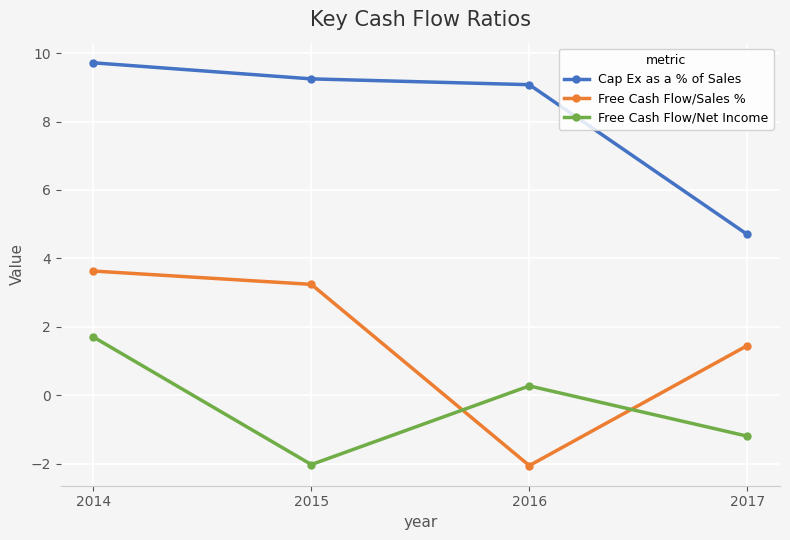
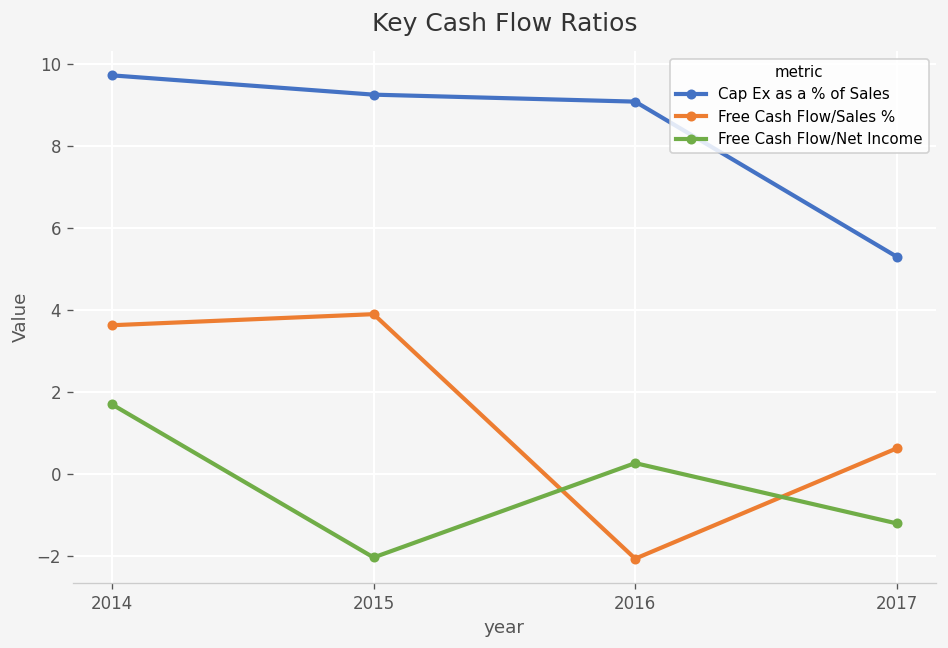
  {
    "Cap Ex as a % of Sales": {
      "2014": 9.7,
      "2015": 9.3,
      "2016": 9.1,
-     "2017": 4.7
+     "2017": 5.3
    },
    "Free Cash Flow/Sales %": {
      "2014": 3.6,
-     "2015": 3.2,
+     "2015": 3.9,
      "2016": -2.1,
-     "2017": 1.5
+     "2017": 0.6
    },
    "Free Cash Flow/Net Income": {
      "2014": 1.7,
      "2015": -2.0,
      "2016": 0.3,
      "2017": -1.2
    }
  }
